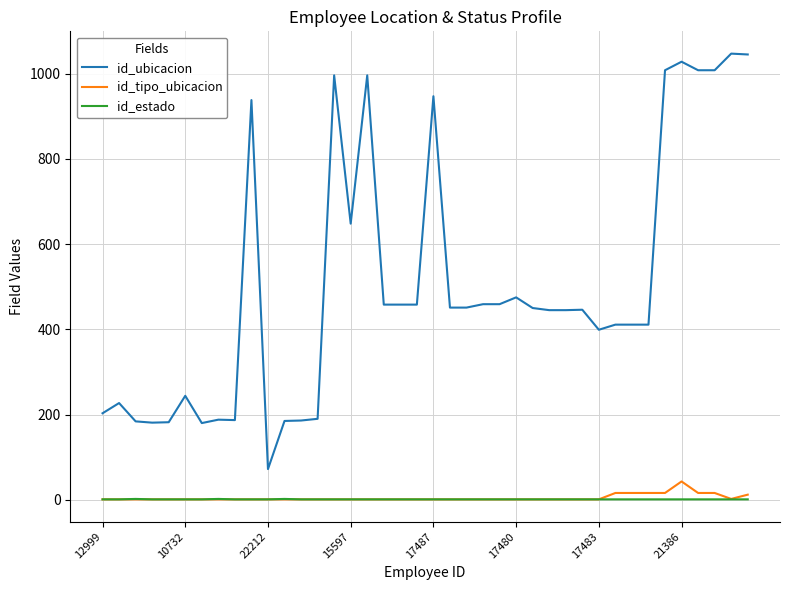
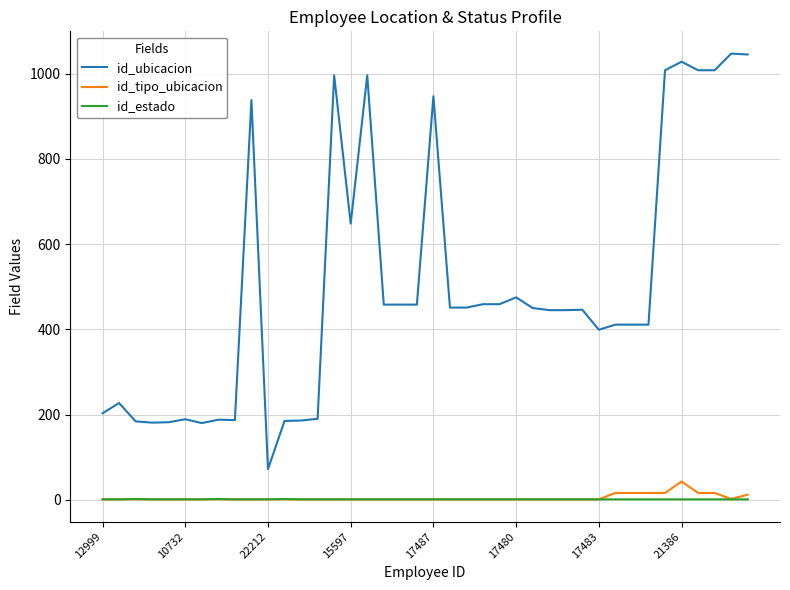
  {
    "id_ubicacion": {
      "12999": 200,
-     "10732": 240,
+     "10732": 190,
      "22212": 70,
      "15597": 650,
      "17487": 950,
      "17480": 480,
      "17483": 400,
      "21386": 1030
    },
    "id_tipo_ubicacion": {
      "21386": 40
    },
    "id_estado": {
      "21386": 0
    }
  }
